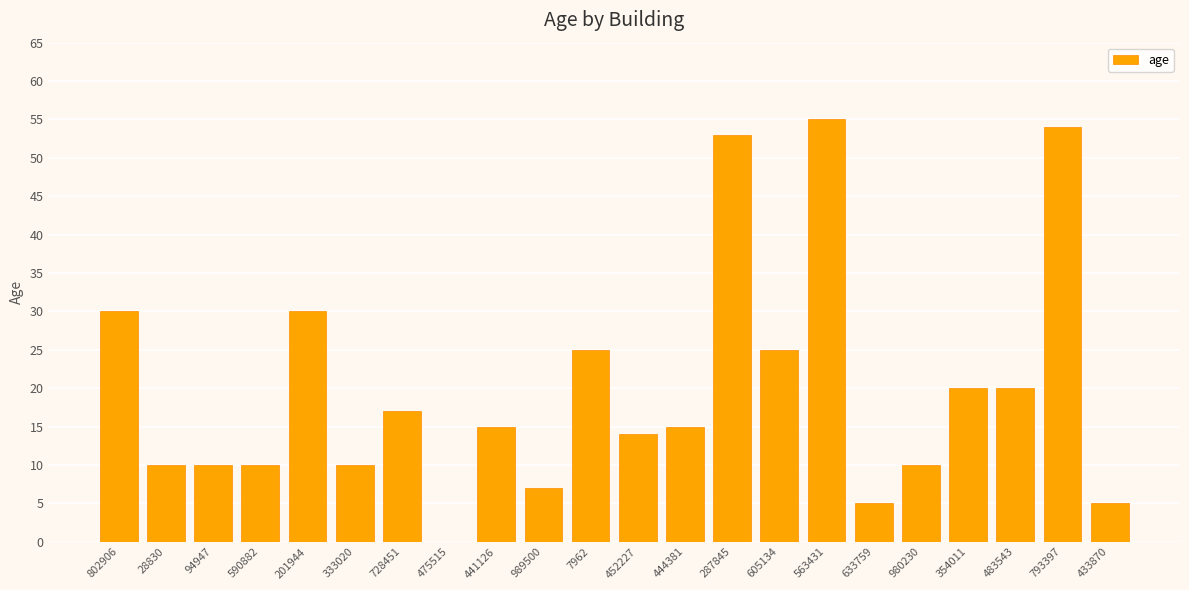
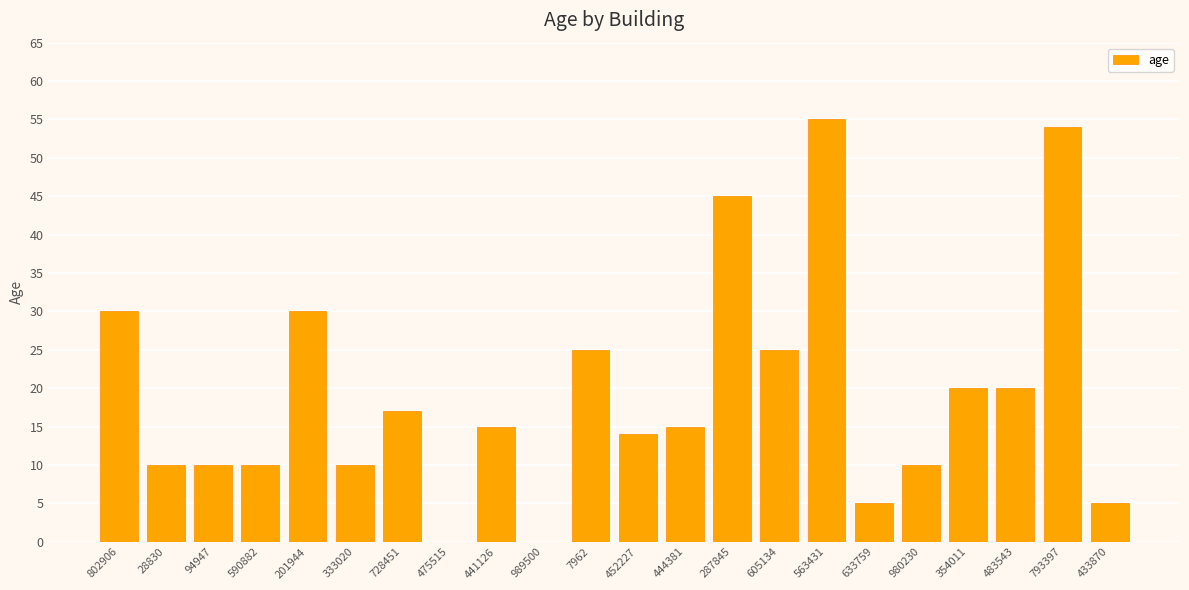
  {
    "802906": 30,
    "28830": 10,
    "94947": 10,
    "590882": 10,
    "201944": 30,
    "333020": 10,
    "728451": 17,
    "475515": 0,
    "441126": 15,
-   "989500": 7,
+   "989500": 0,
    "7962": 25,
    "452227": 14,
    "444381": 15,
-   "287845": 53,
+   "287845": 45,
    "605134": 25,
    "563431": 55,
    "633759": 5,
    "980230": 10,
    "354011": 20,
    "483543": 20,
    "793397": 54,
    "433870": 5
  }
